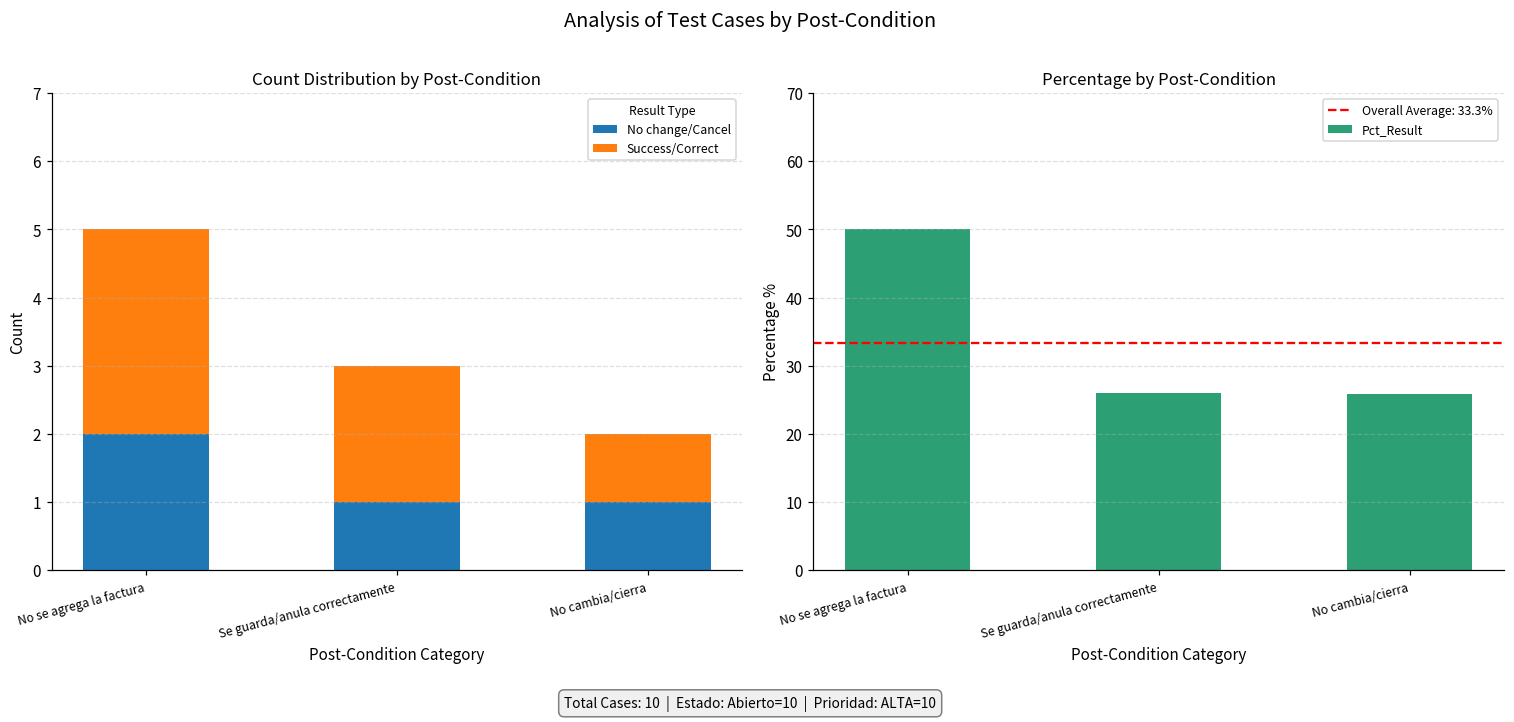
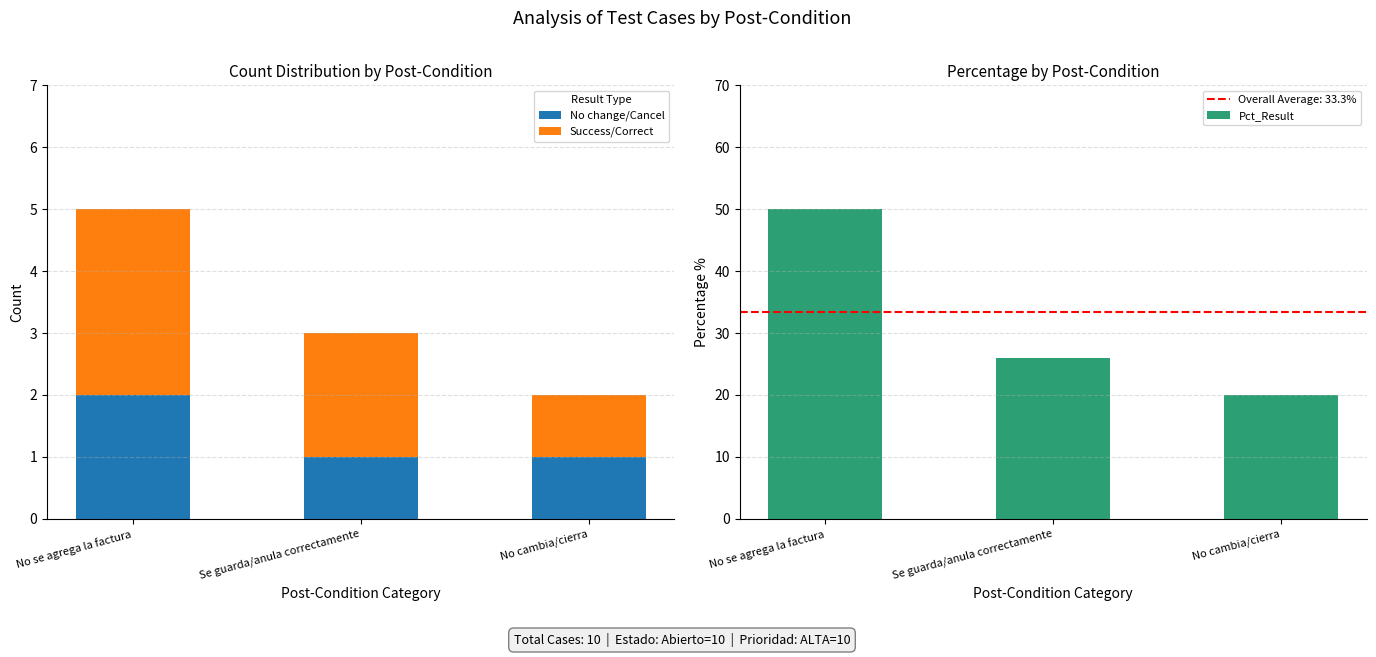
  {
    "Count Distribution by Post-Condition": {
      "No change/Cancel": {
        "No se agrega la factura": 2.0,
        "Se guarda/anula correctamente": 1.0,
        "No cambia/cierra": 1.0
      }
    },
    "Percentage by Post-Condition": {
      "No se agrega la factura": 50,
      "Se guarda/anula correctamente": 26,
-     "No cambia/cierra": 26
+     "No cambia/cierra": 20
    }
  }
